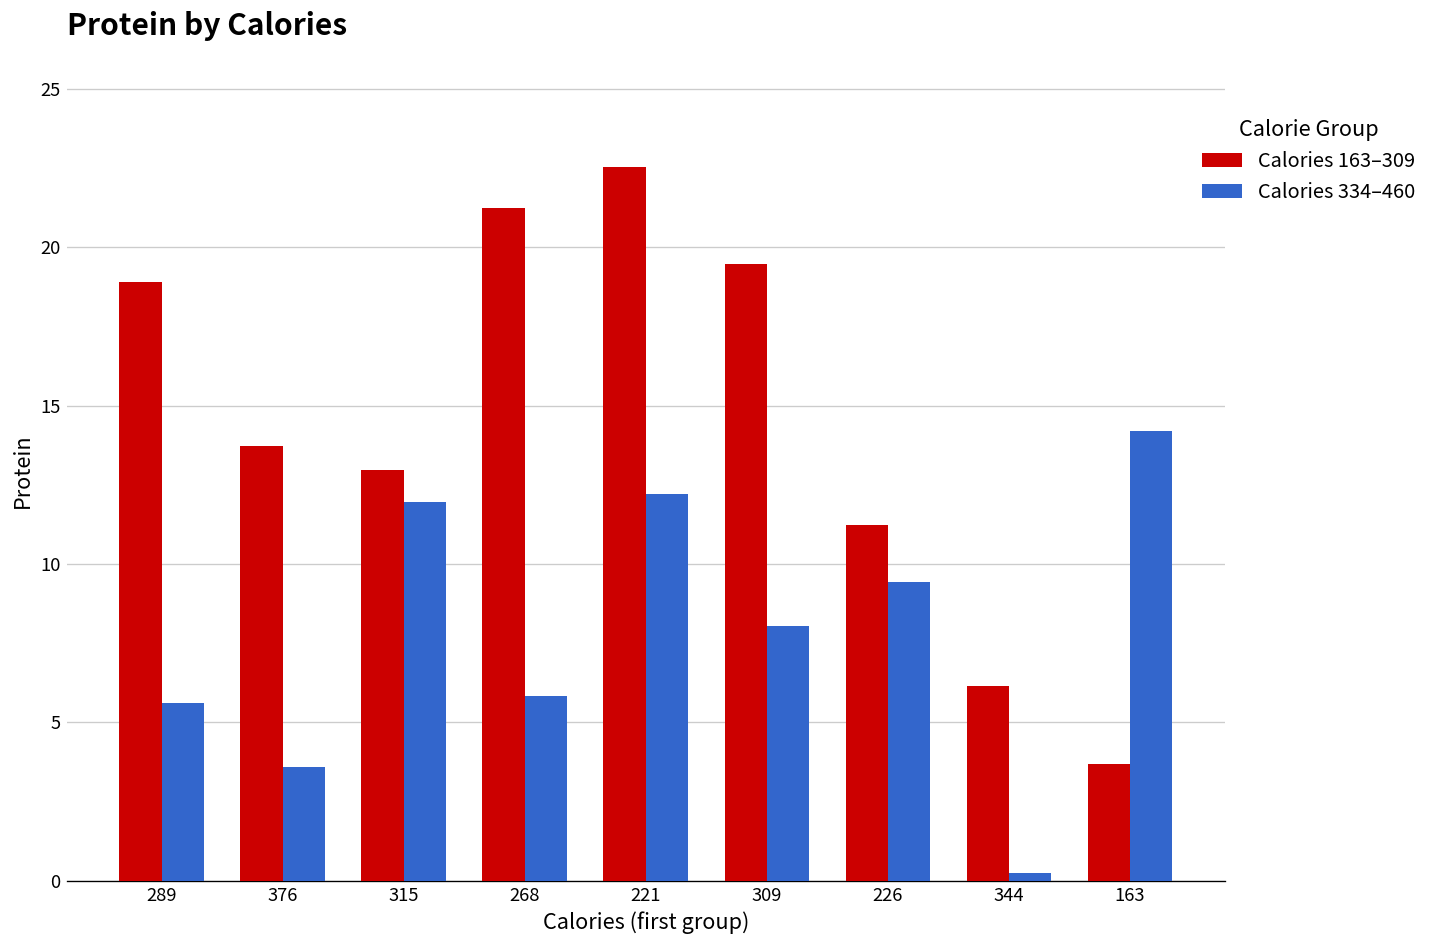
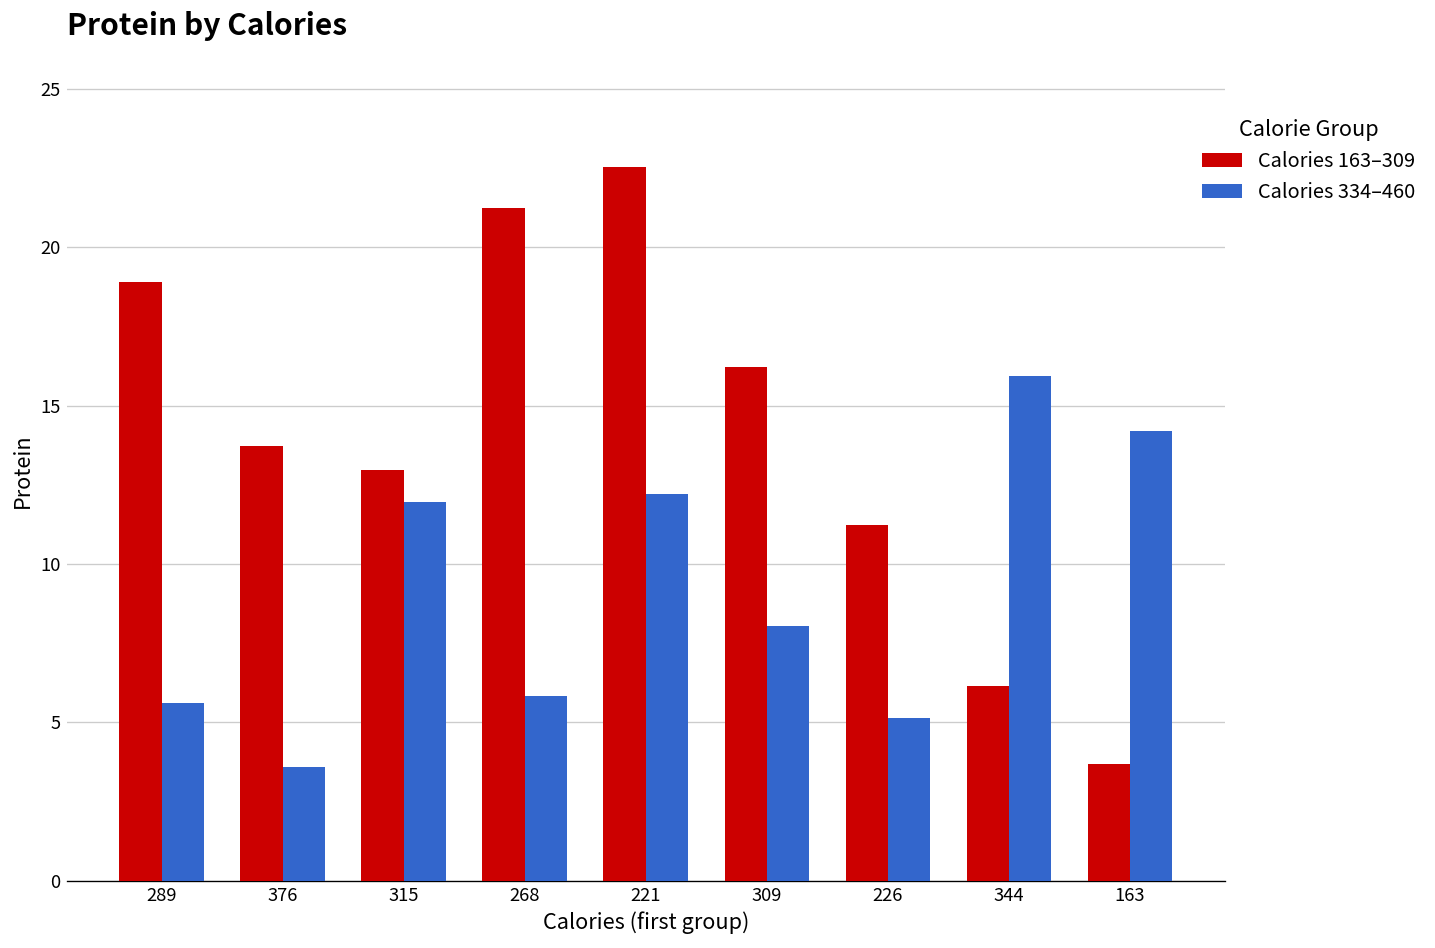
  {
    "Calories 163–309": {
      "289": 18.9,
      "376": 13.7,
      "315": 13.0,
      "268": 21.2,
      "221": 22.5,
-     "309": 19.5,
+     "309": 16.2,
      "226": 11.2,
      "344": 6.2,
      "163": 3.7
    },
    "Calories 334–460": {
      "289": 5.6,
      "376": 3.6,
      "315": 12.0,
      "268": 5.8,
      "221": 12.2,
      "309": 8.1,
-     "226": 9.4,
-     "344": 0.2,
+     "226": 5.2,
+     "344": 15.9,
      "163": 14.2
    }
  }
